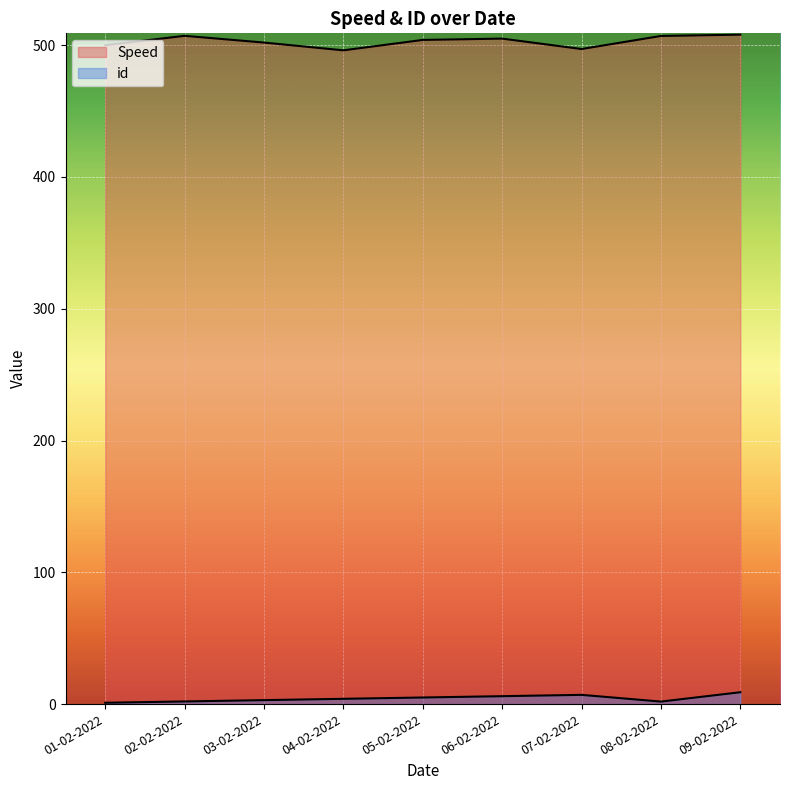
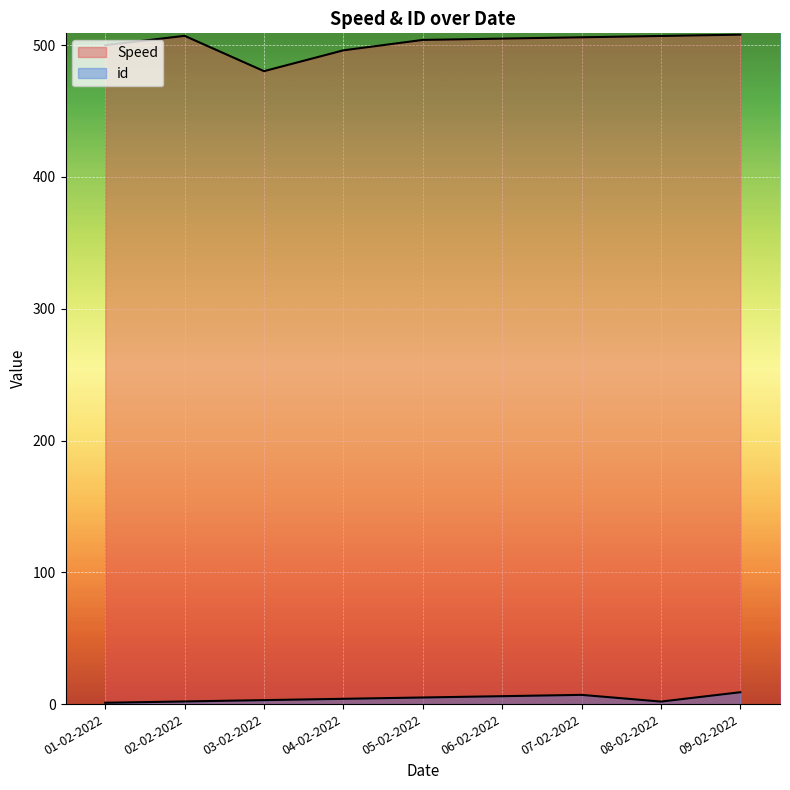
  {
    "Speed": {
      "02-02-2022": 507,
-     "03-02-2022": 502,
+     "03-02-2022": 480,
      "04-02-2022": 496,
      "05-02-2022": 504,
      "06-02-2022": 505,
-     "07-02-2022": 497,
+     "07-02-2022": 506,
      "08-02-2022": 507,
      "09-02-2022": 508
    },
    "id": {
      "01-02-2022": 1,
      "02-02-2022": 2,
      "03-02-2022": 3,
      "04-02-2022": 4,
      "05-02-2022": 5,
      "06-02-2022": 6,
      "07-02-2022": 7,
      "08-02-2022": 2,
      "09-02-2022": 9
    }
  }
